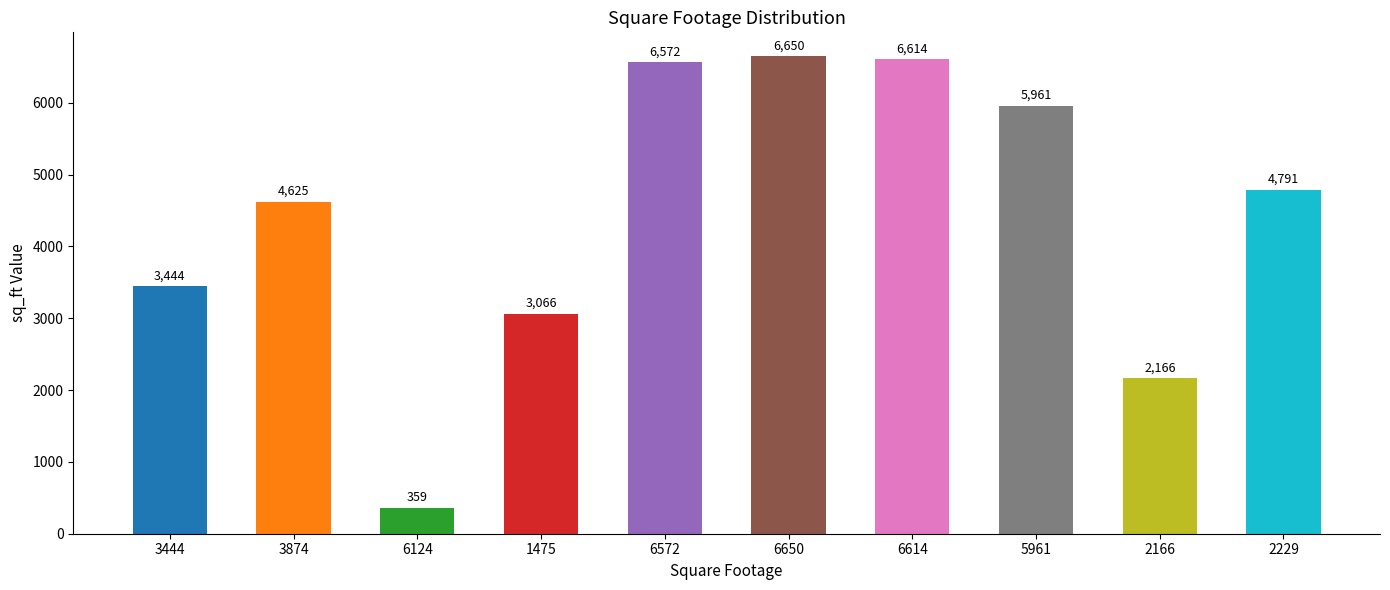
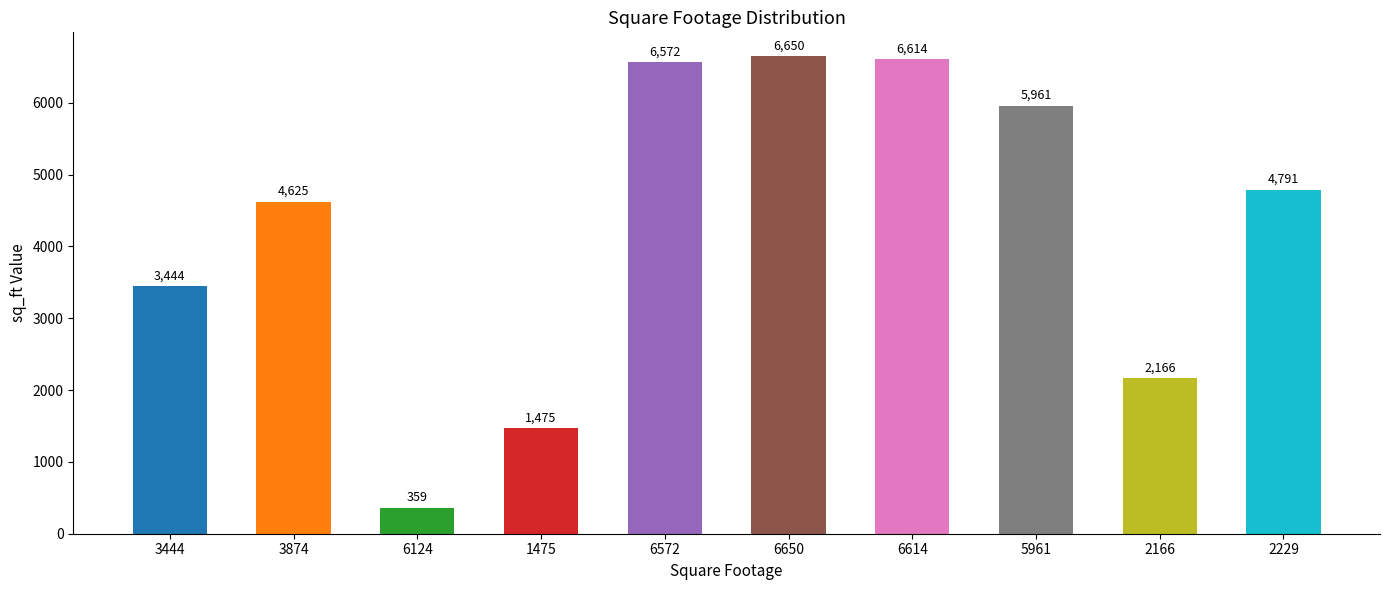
  {
    "3444": "3,444",
    "3874": "4,625",
    "6124": "359",
-   "1475": "3,066",
+   "1475": "1,475",
    "6572": "6,572",
    "6650": "6,650",
    "6614": "6,614",
    "5961": "5,961",
    "2166": "2,166",
    "2229": "4,791"
  }
